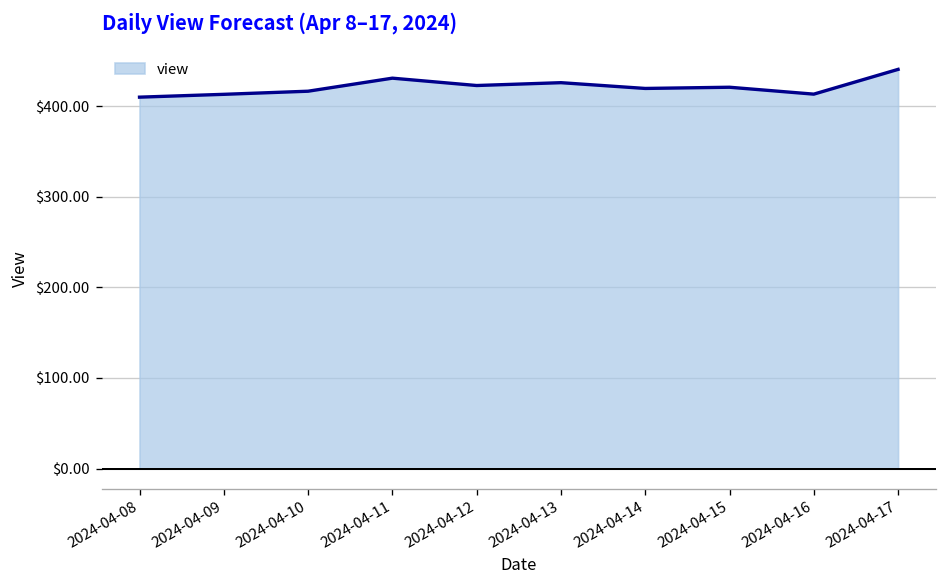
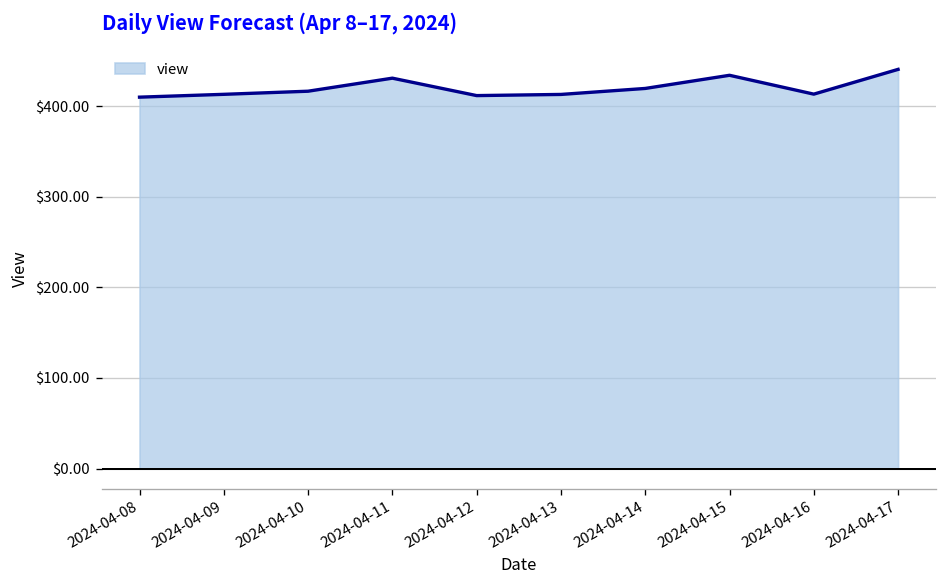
  {
    "2024-04-08": "$410",
    "2024-04-09": "$410",
    "2024-04-10": "$420",
    "2024-04-11": "$430",
-   "2024-04-12": "$420",
-   "2024-04-13": "$430",
+   "2024-04-12": "$410",
+   "2024-04-13": "$410",
    "2024-04-14": "$420",
-   "2024-04-15": "$420",
+   "2024-04-15": "$430",
    "2024-04-16": "$410",
    "2024-04-17": "$440"
  }
